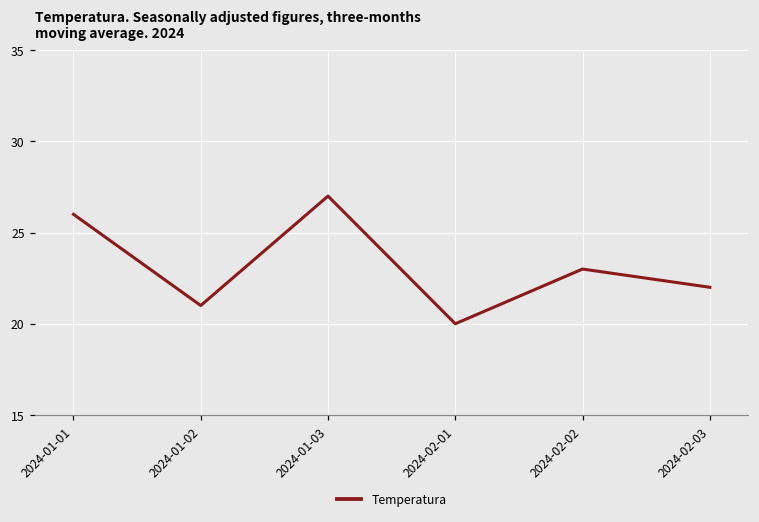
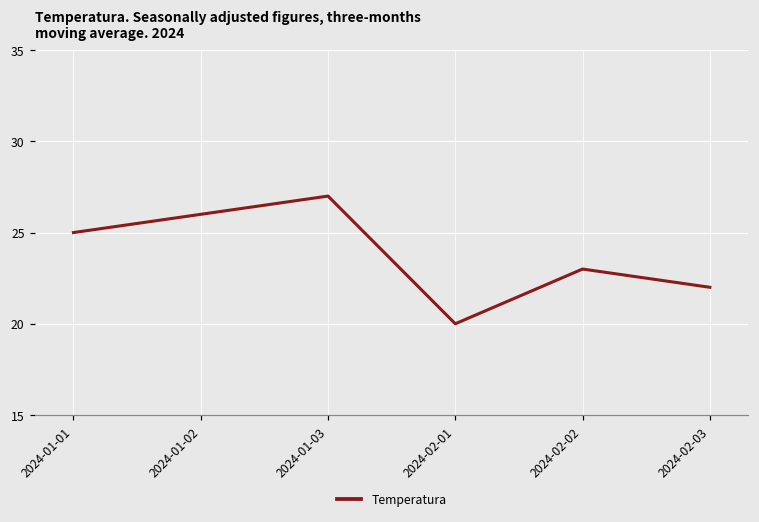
  {
-   "2024-01-01": 26,
-   "2024-01-02": 21,
+   "2024-01-01": 25,
+   "2024-01-02": 26,
    "2024-01-03": 27,
    "2024-02-01": 20,
    "2024-02-02": 23,
    "2024-02-03": 22
  }
